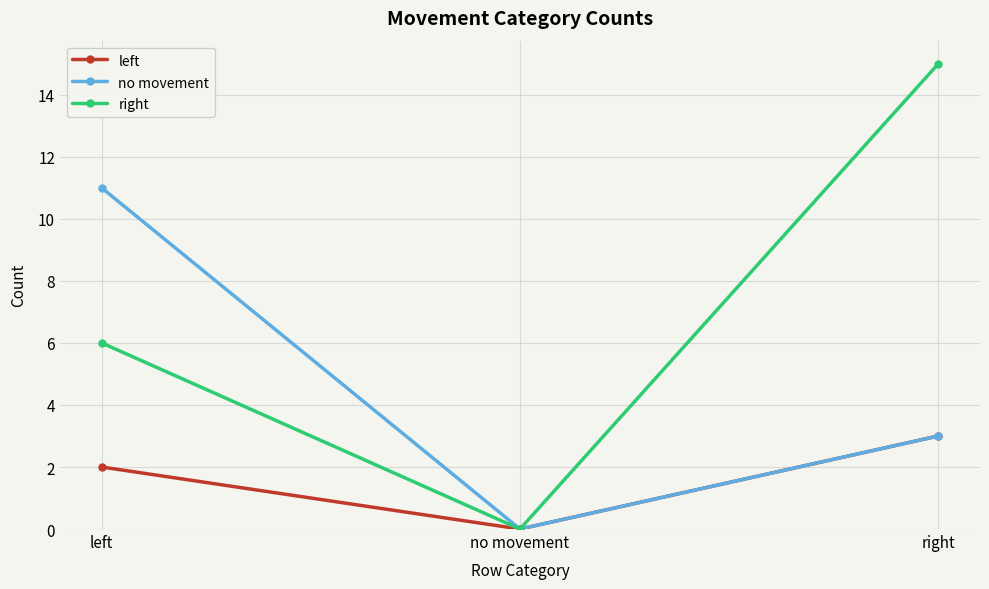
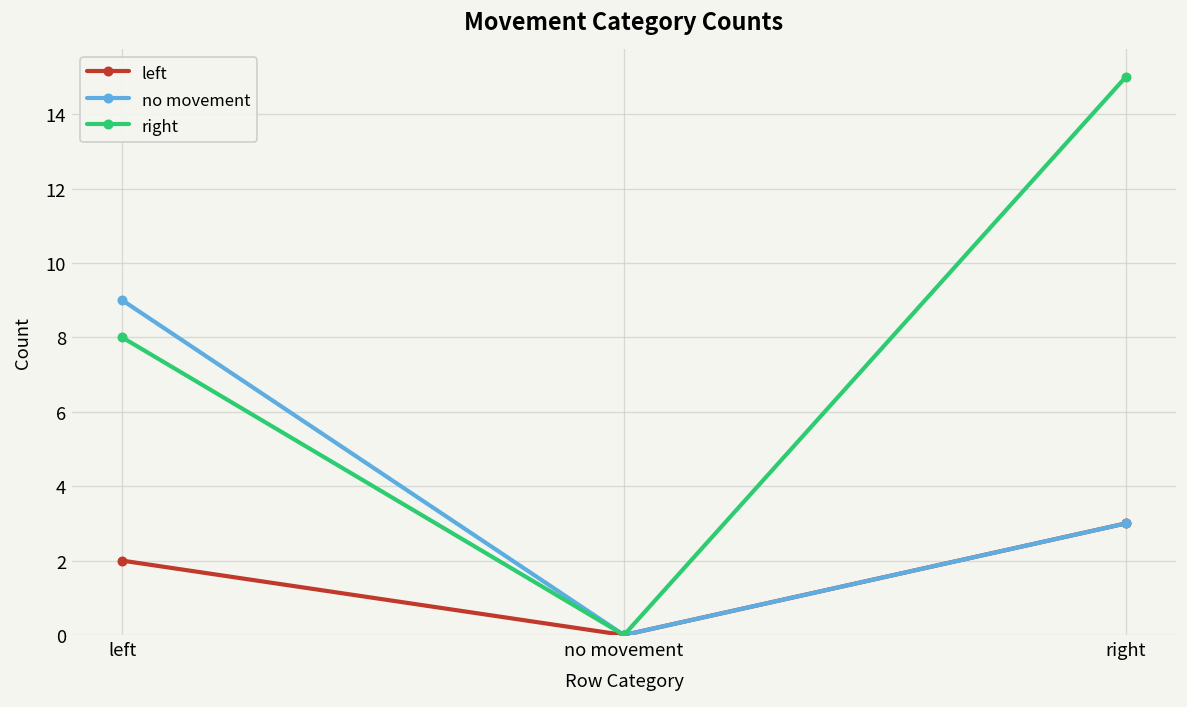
  {
    "left": {
      "left": 2
    },
    "no movement": {
-     "left": 11
+     "left": 9
    },
    "right": {
-     "left": 6,
+     "left": 8,
      "right": 15
    }
  }
